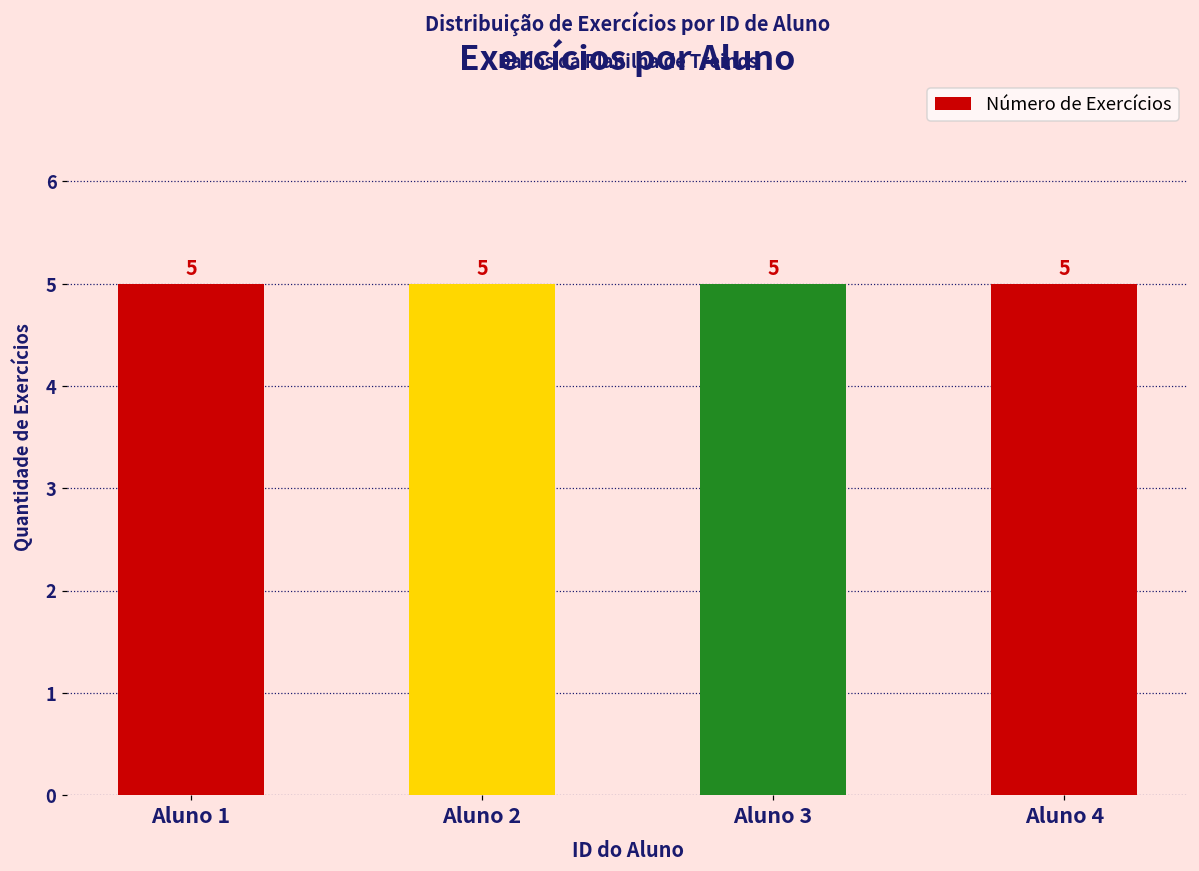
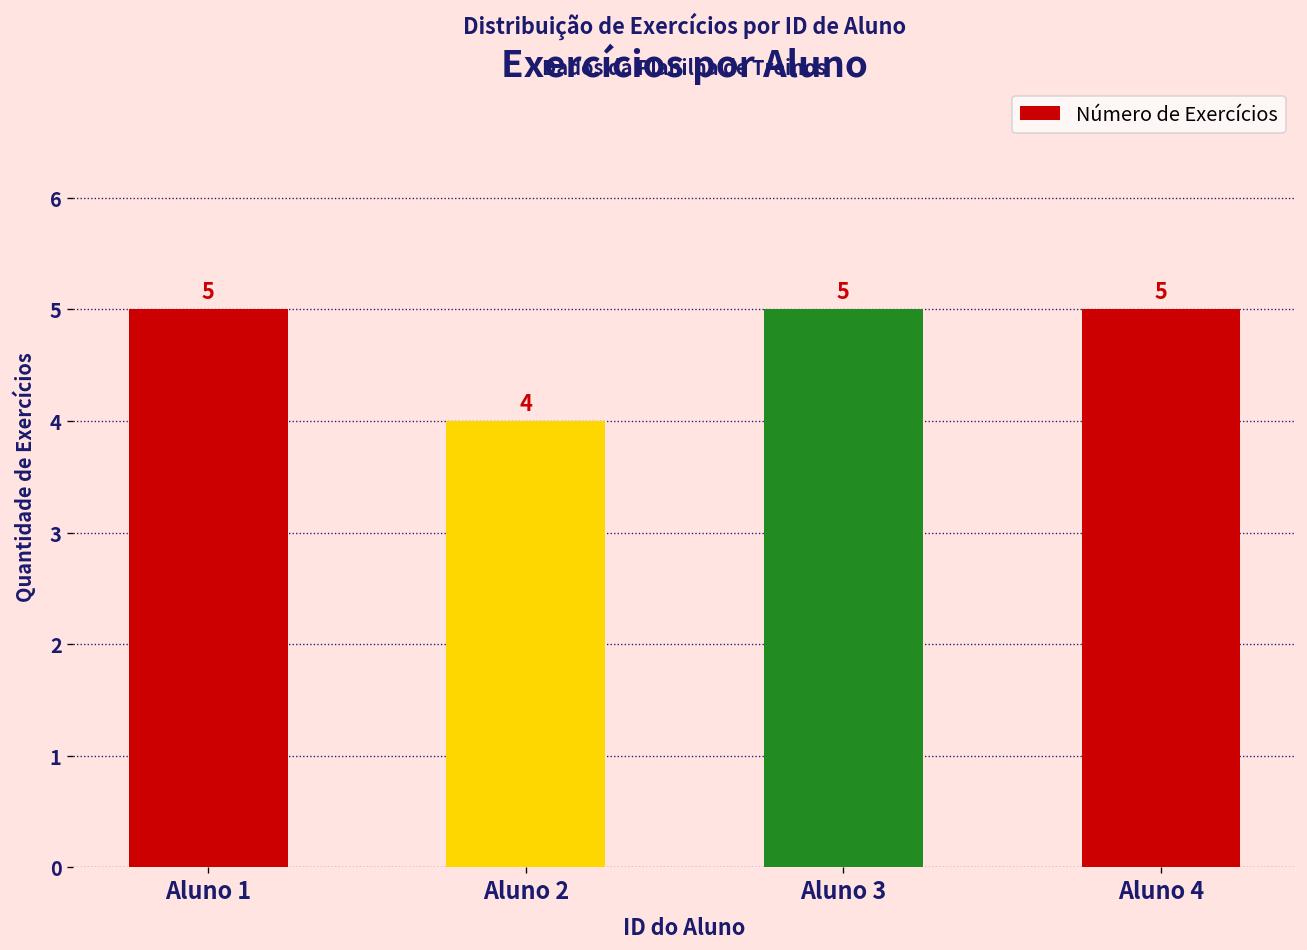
  {
    "Aluno 1": 5,
-   "Aluno 2": 5,
+   "Aluno 2": 4,
    "Aluno 3": 5,
    "Aluno 4": 5
  }
